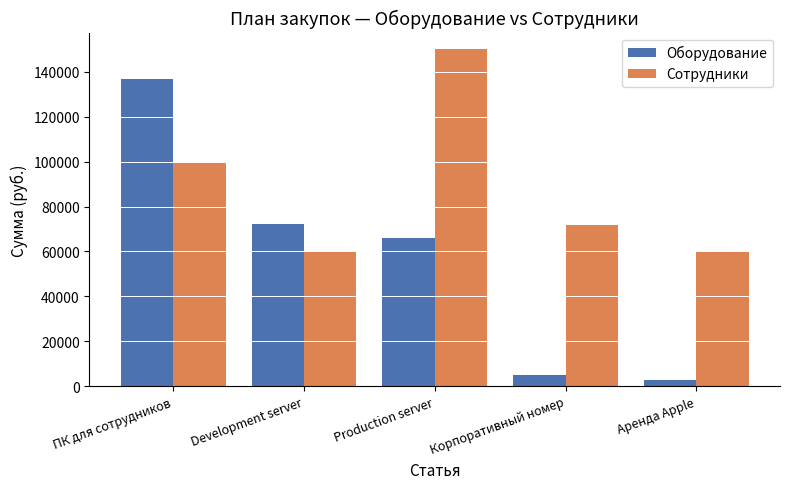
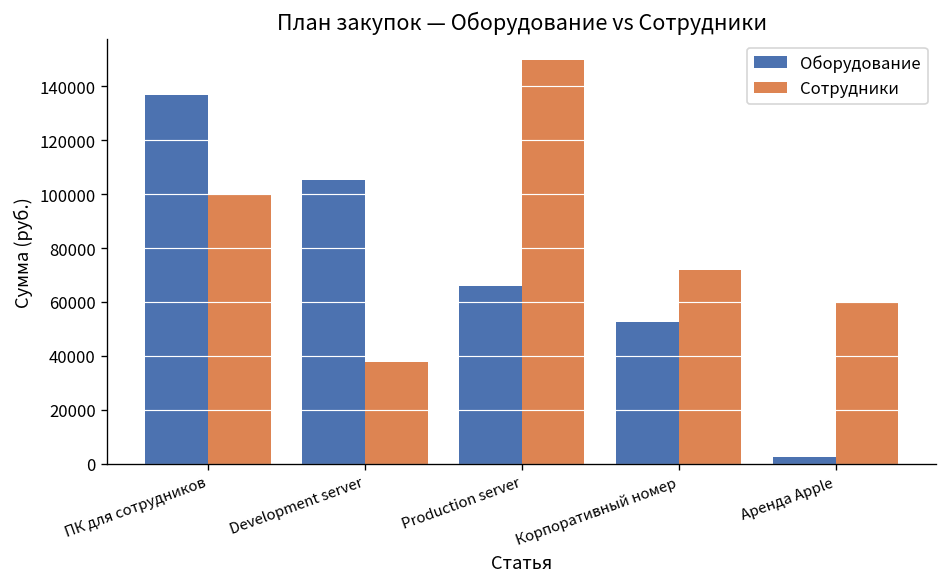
  {
    "Оборудование": {
      "ПК для сотрудников": 137000,
-     "Development server": 72000,
+     "Development server": 105000,
      "Production server": 66000,
-     "Корпоративный номер": 5000,
+     "Корпоративный номер": 52000,
      "Аренда Apple": 3000
    },
    "Сотрудники": {
      "ПК для сотрудников": 100000,
-     "Development server": 60000,
+     "Development server": 38000,
      "Production server": 150000,
      "Корпоративный номер": 72000,
      "Аренда Apple": 60000
    }
  }
